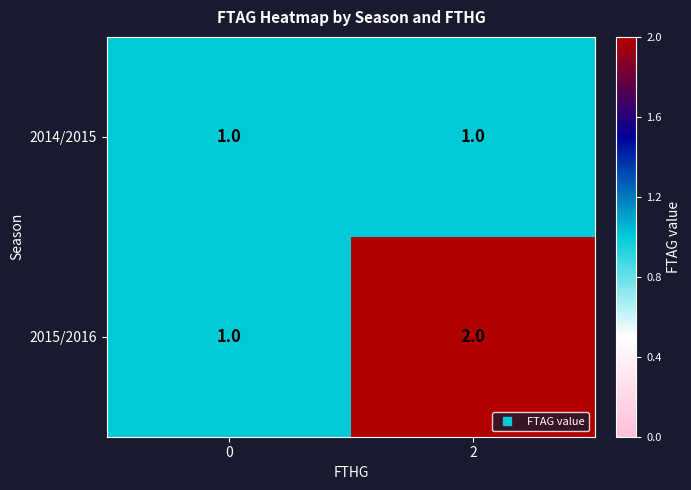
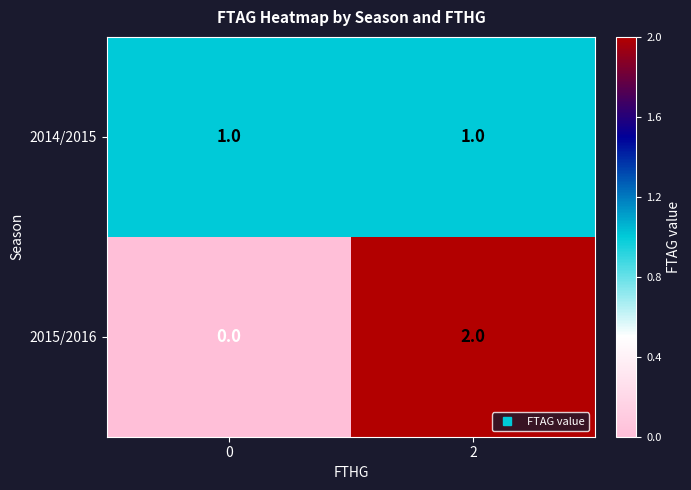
  {
    "2014/2015": {
      "0": 1.0,
      "2": 1.0
    },
    "2015/2016": {
-     "0": 1.0,
+     "0": 0.0,
      "2": 2.0
    }
  }
